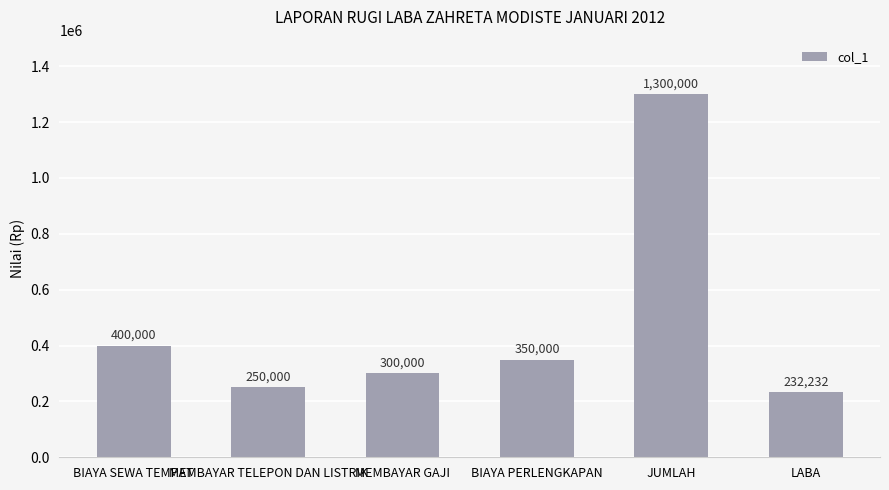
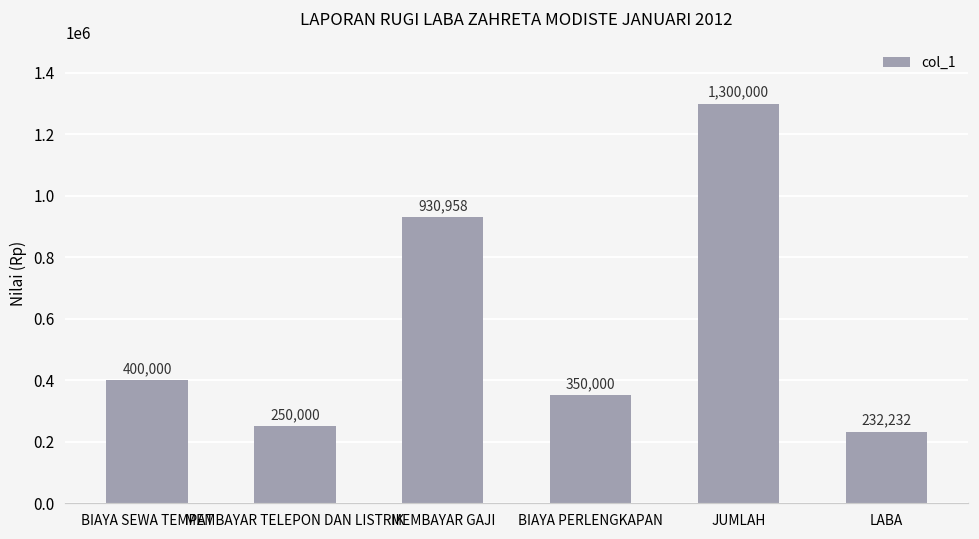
  {
    "MEMBAYAR TELEPON DAN LISTRIK": "250,000",
-   "MEMBAYAR GAJI": "300,000",
+   "MEMBAYAR GAJI": "930,958",
    "BIAYA PERLENGKAPAN": "350,000",
    "JUMLAH": "1,300,000",
    "LABA": "232,232"
  }
